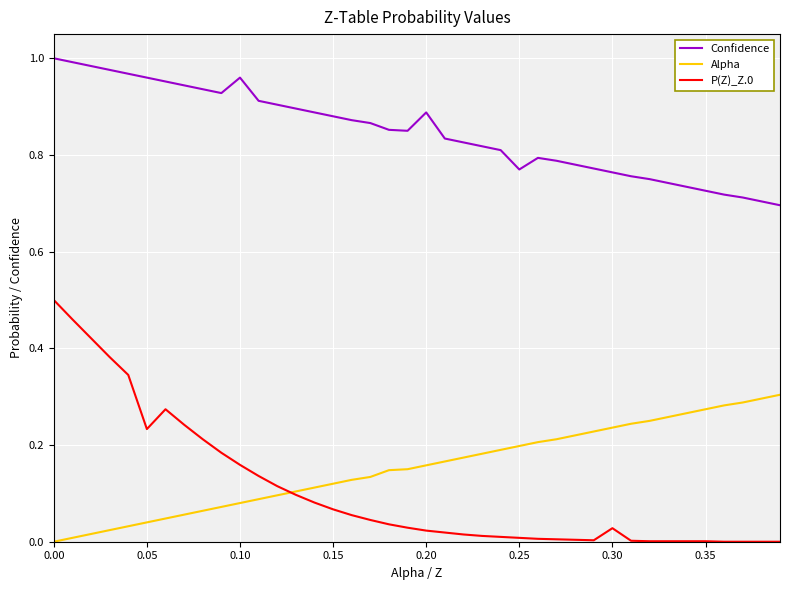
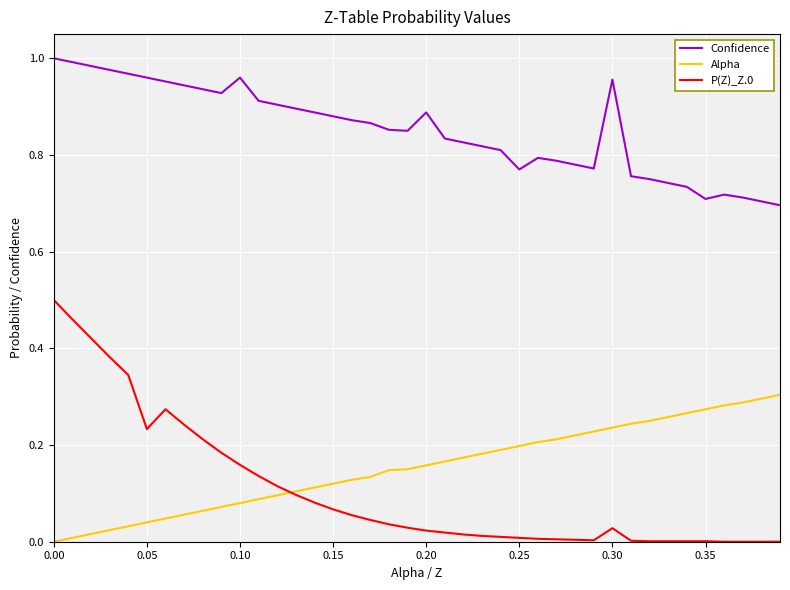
  {
    "Confidence": {
      "0.00": 1.00,
      "0.05": 0.96,
      "0.10": 0.96,
      "0.15": 0.88,
      "0.20": 0.89,
      "0.25": 0.77,
-     "0.30": 0.76,
-     "0.35": 0.73
+     "0.30": 0.96,
+     "0.35": 0.71
    },
    "Alpha": {
      "0.00": 0.00,
      "0.05": 0.04,
      "0.10": 0.08,
      "0.15": 0.12,
      "0.20": 0.16,
      "0.25": 0.20,
      "0.30": 0.24,
      "0.35": 0.27
    },
    "P(Z)_Z.0": {
      "0.00": 0.50,
      "0.05": 0.23,
      "0.10": 0.16,
      "0.15": 0.07,
      "0.20": 0.02,
      "0.25": 0.01,
      "0.30": 0.03,
      "0.35": 0.00
    }
  }
